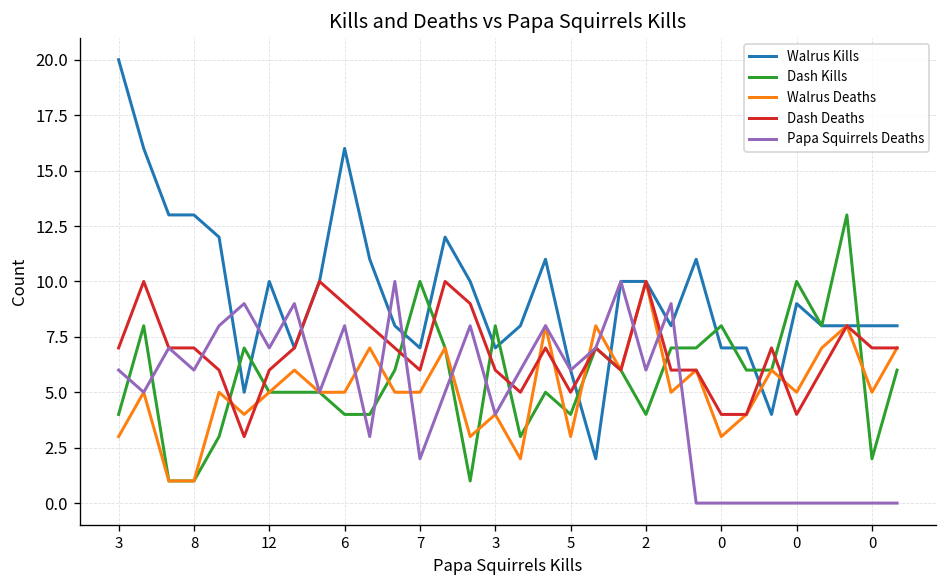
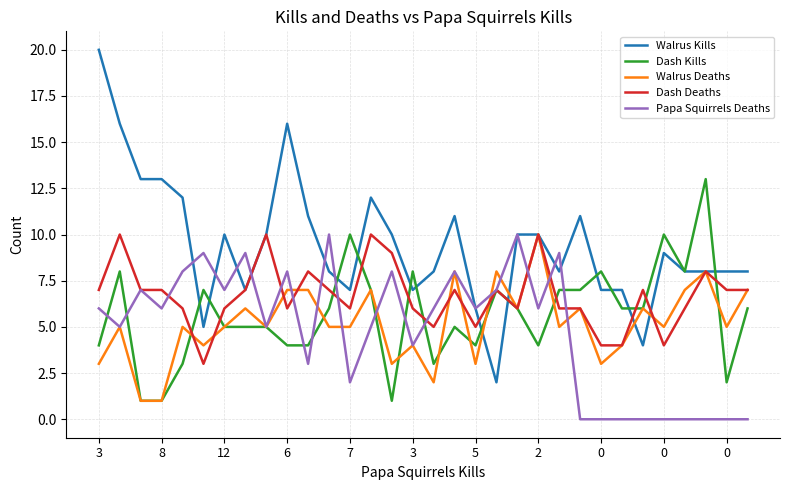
  {
    "Walrus Kills": {
      "12": 10,
      "6": 16
    },
    "Dash Kills": {
      "6": 4
    },
    "Walrus Deaths": {
-     "6": 5
+     "6": 7
    },
    "Dash Deaths": {
      "12": 6,
-     "6": 9
+     "6": 6
    },
    "Papa Squirrels Deaths": {
      "12": 7,
      "6": 8
    }
  }
